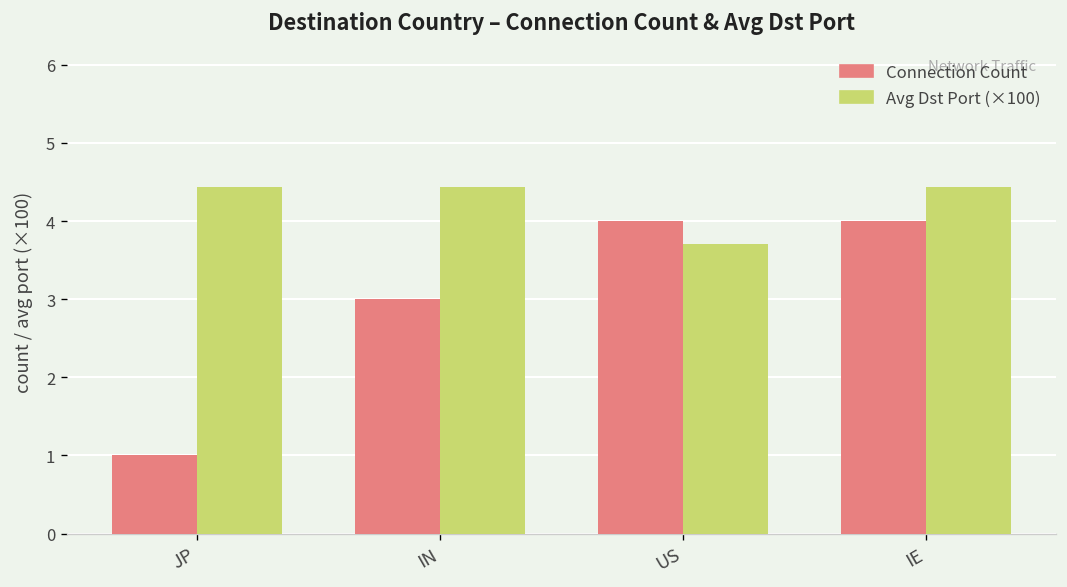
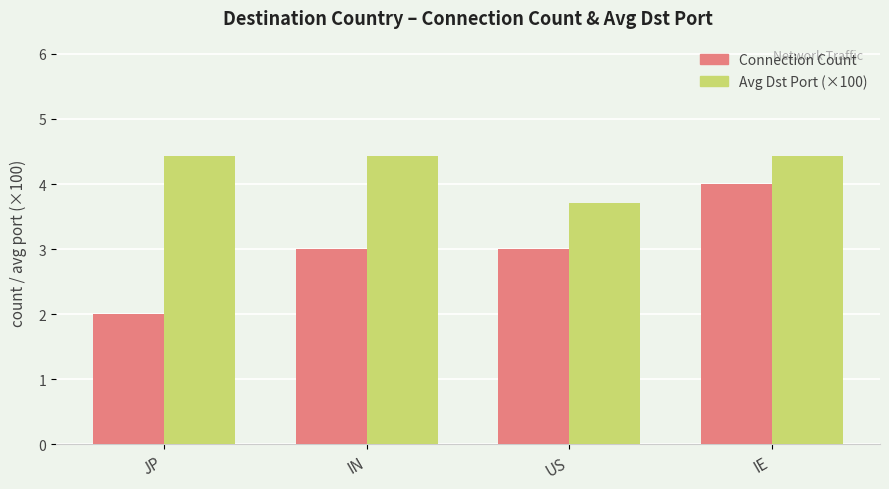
  {
    "Connection Count": {
-     "JP": 1,
+     "JP": 2,
      "IN": 3,
-     "US": 4,
+     "US": 3,
      "IE": 4
    },
    "Avg Dst Port (×100)": {
      "JP": 4.4,
      "IN": 4.4,
      "US": 3.7,
      "IE": 4.4
    }
  }
